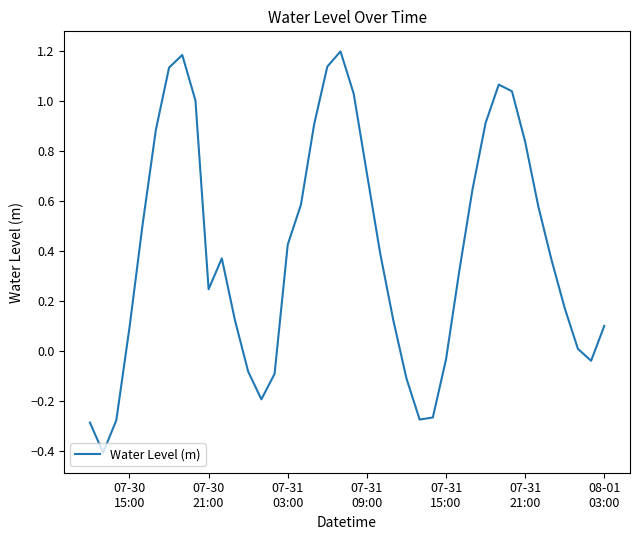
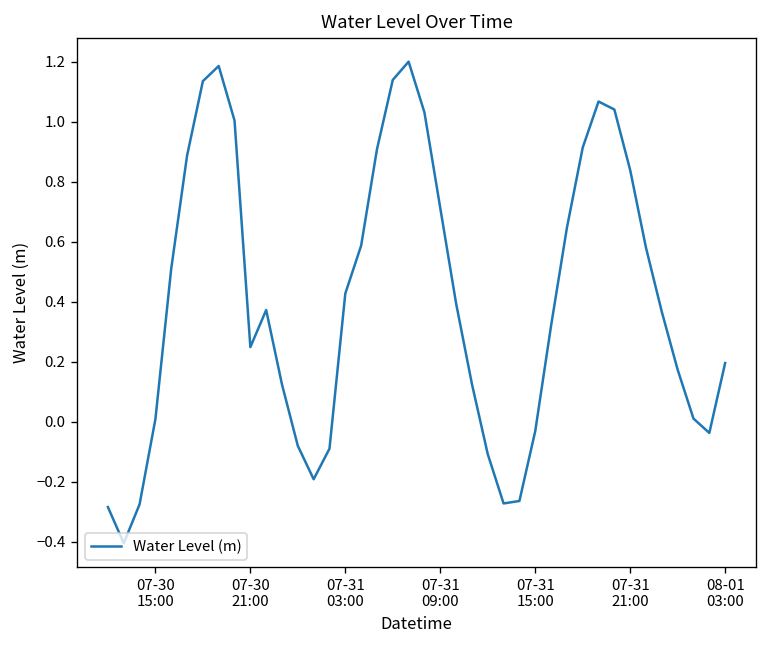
  {
-   "07-30 15:00": 0.10,
+   "07-30 15:00": 0.01,
    "07-30 21:00": 0.25,
    "07-31 03:00": 0.43,
    "07-31 09:00": 0.71,
    "07-31 15:00": -0.03,
    "07-31 21:00": 0.84,
-   "08-01 03:00": 0.10
+   "08-01 03:00": 0.20
  }
